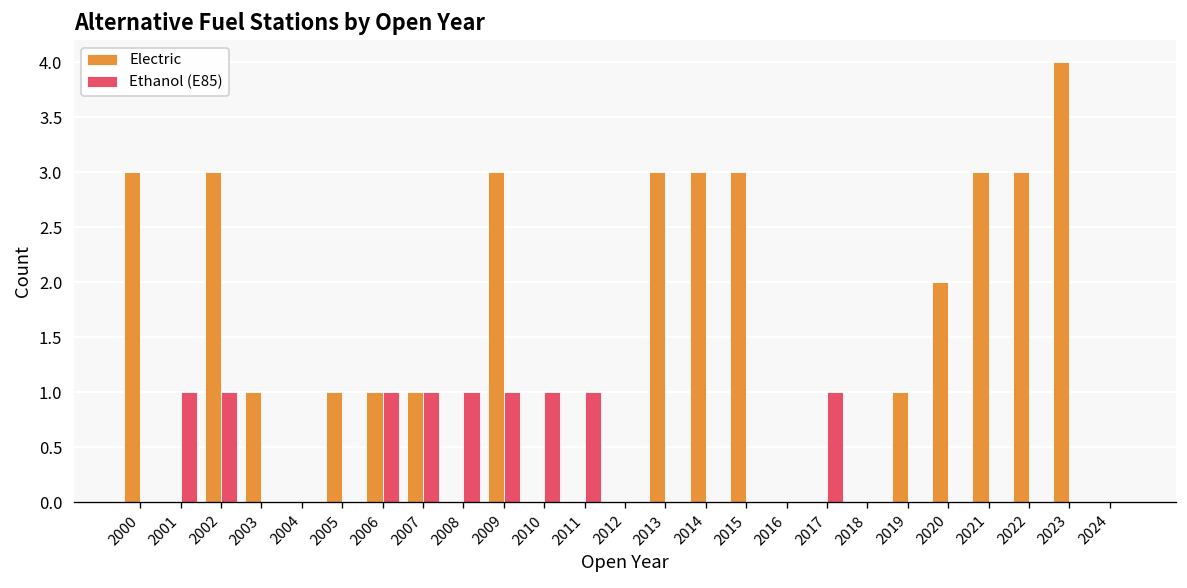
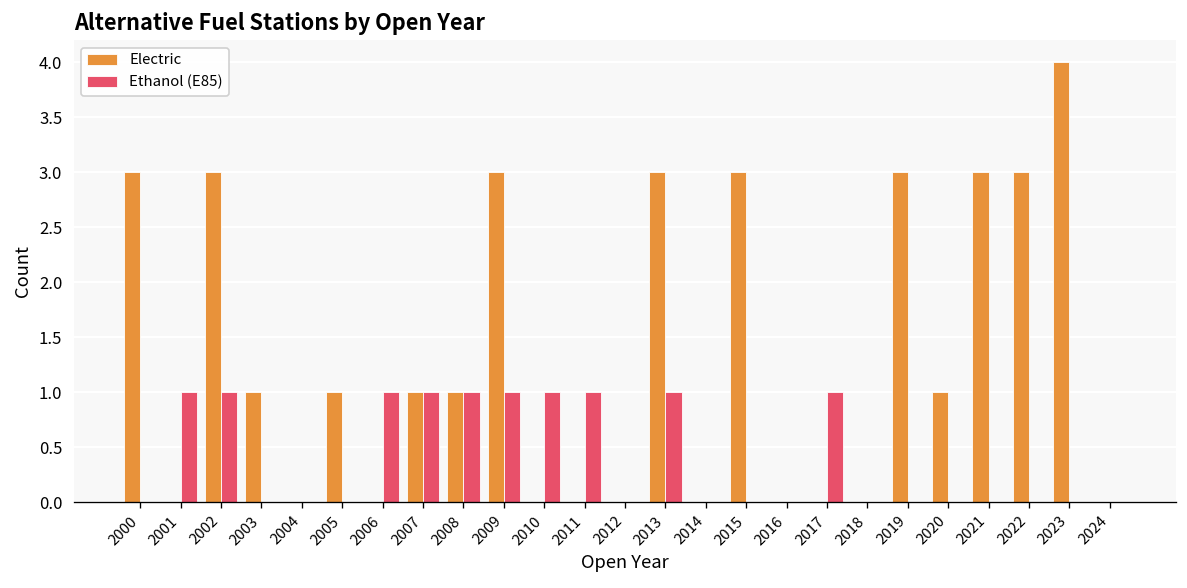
  {
    "Electric": {
      "2000": 3,
      "2001": 0,
      "2002": 3,
      "2003": 1,
      "2004": 0,
      "2005": 1,
-     "2006": 1,
+     "2006": 0,
      "2007": 1,
-     "2008": 0,
+     "2008": 1,
      "2009": 3,
      "2010": 0,
      "2011": 0,
      "2012": 0,
      "2013": 3,
-     "2014": 3,
+     "2014": 0,
      "2015": 3,
      "2016": 0,
      "2017": 0,
      "2018": 0,
-     "2019": 1,
-     "2020": 2,
+     "2019": 3,
+     "2020": 1,
      "2021": 3,
      "2022": 3,
      "2023": 4,
      "2024": 0
    },
    "Ethanol (E85)": {
      "2000": 0,
      "2001": 1,
      "2002": 1,
      "2003": 0,
      "2004": 0,
      "2005": 0,
      "2006": 1,
      "2007": 1,
      "2008": 1,
      "2009": 1,
      "2010": 1,
      "2011": 1,
      "2012": 0,
-     "2013": 0,
+     "2013": 1,
      "2014": 0,
      "2015": 0,
      "2016": 0,
      "2017": 1,
      "2018": 0,
      "2019": 0,
      "2020": 0,
      "2021": 0,
      "2022": 0,
      "2023": 0,
      "2024": 0
    }
  }
